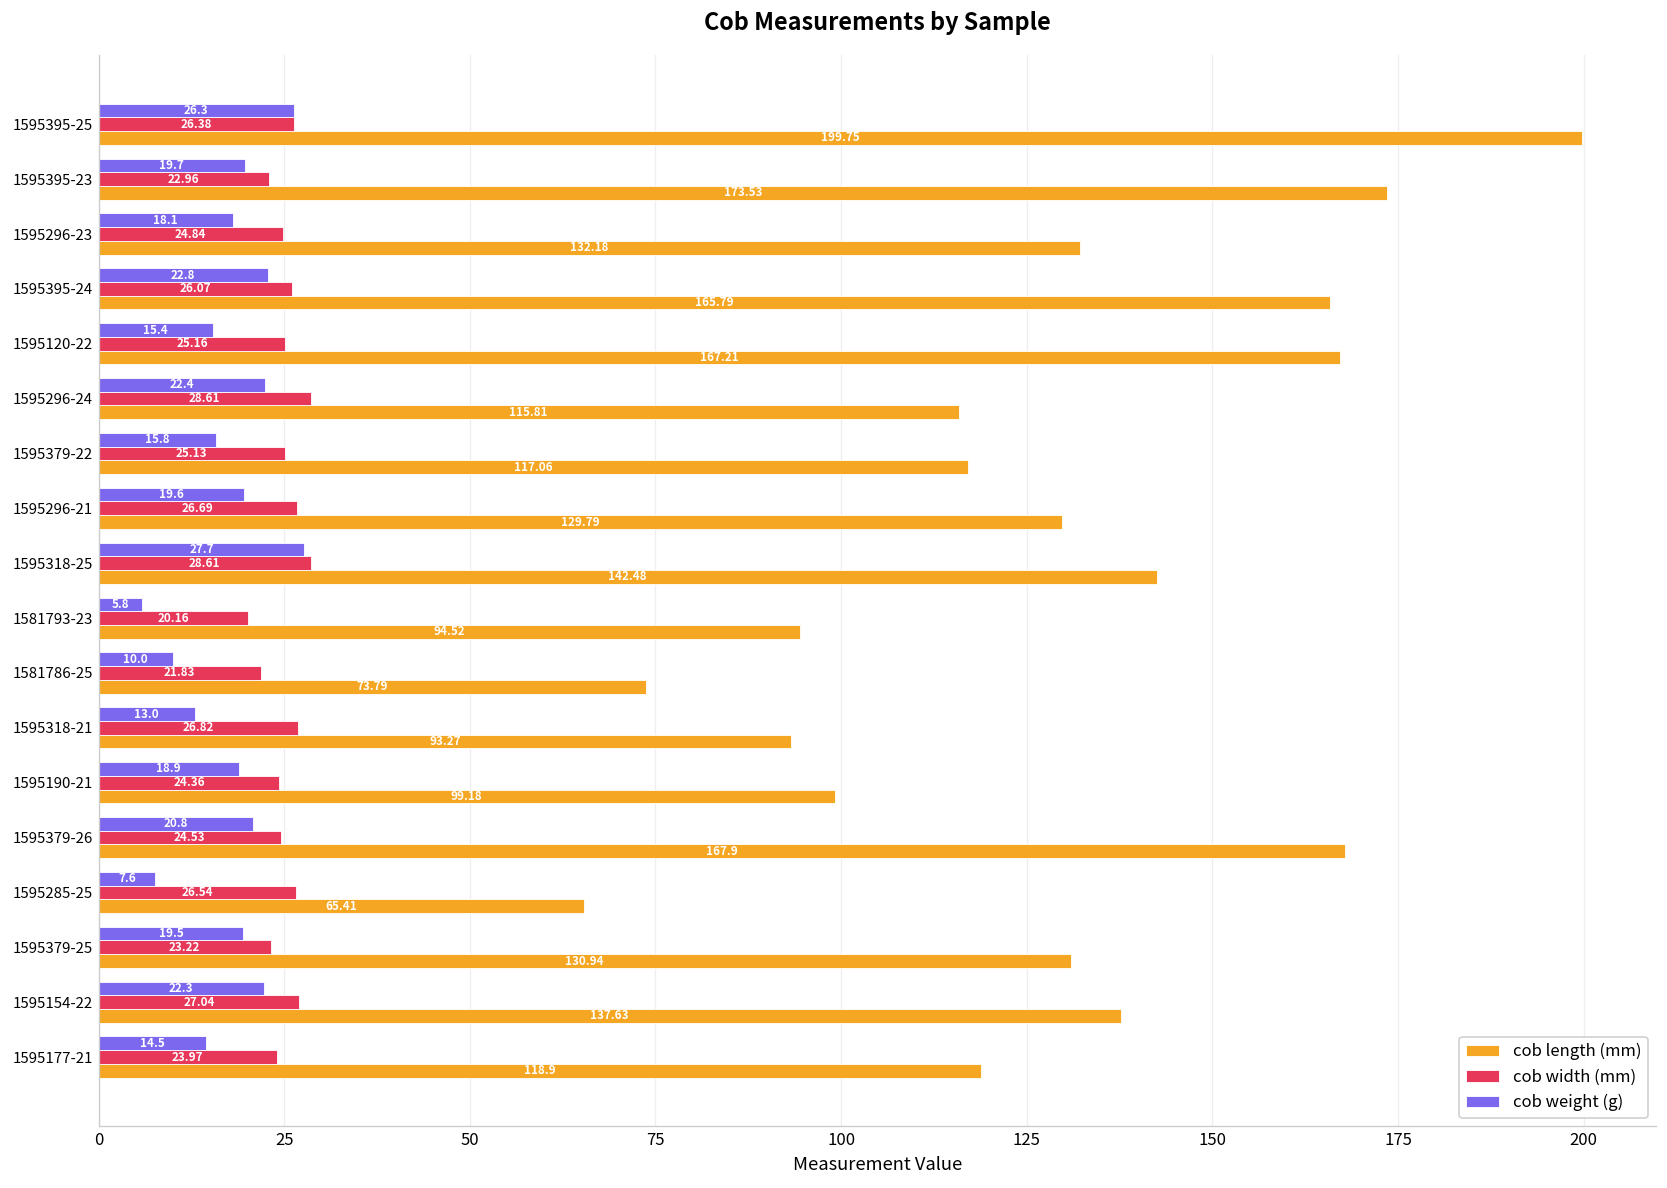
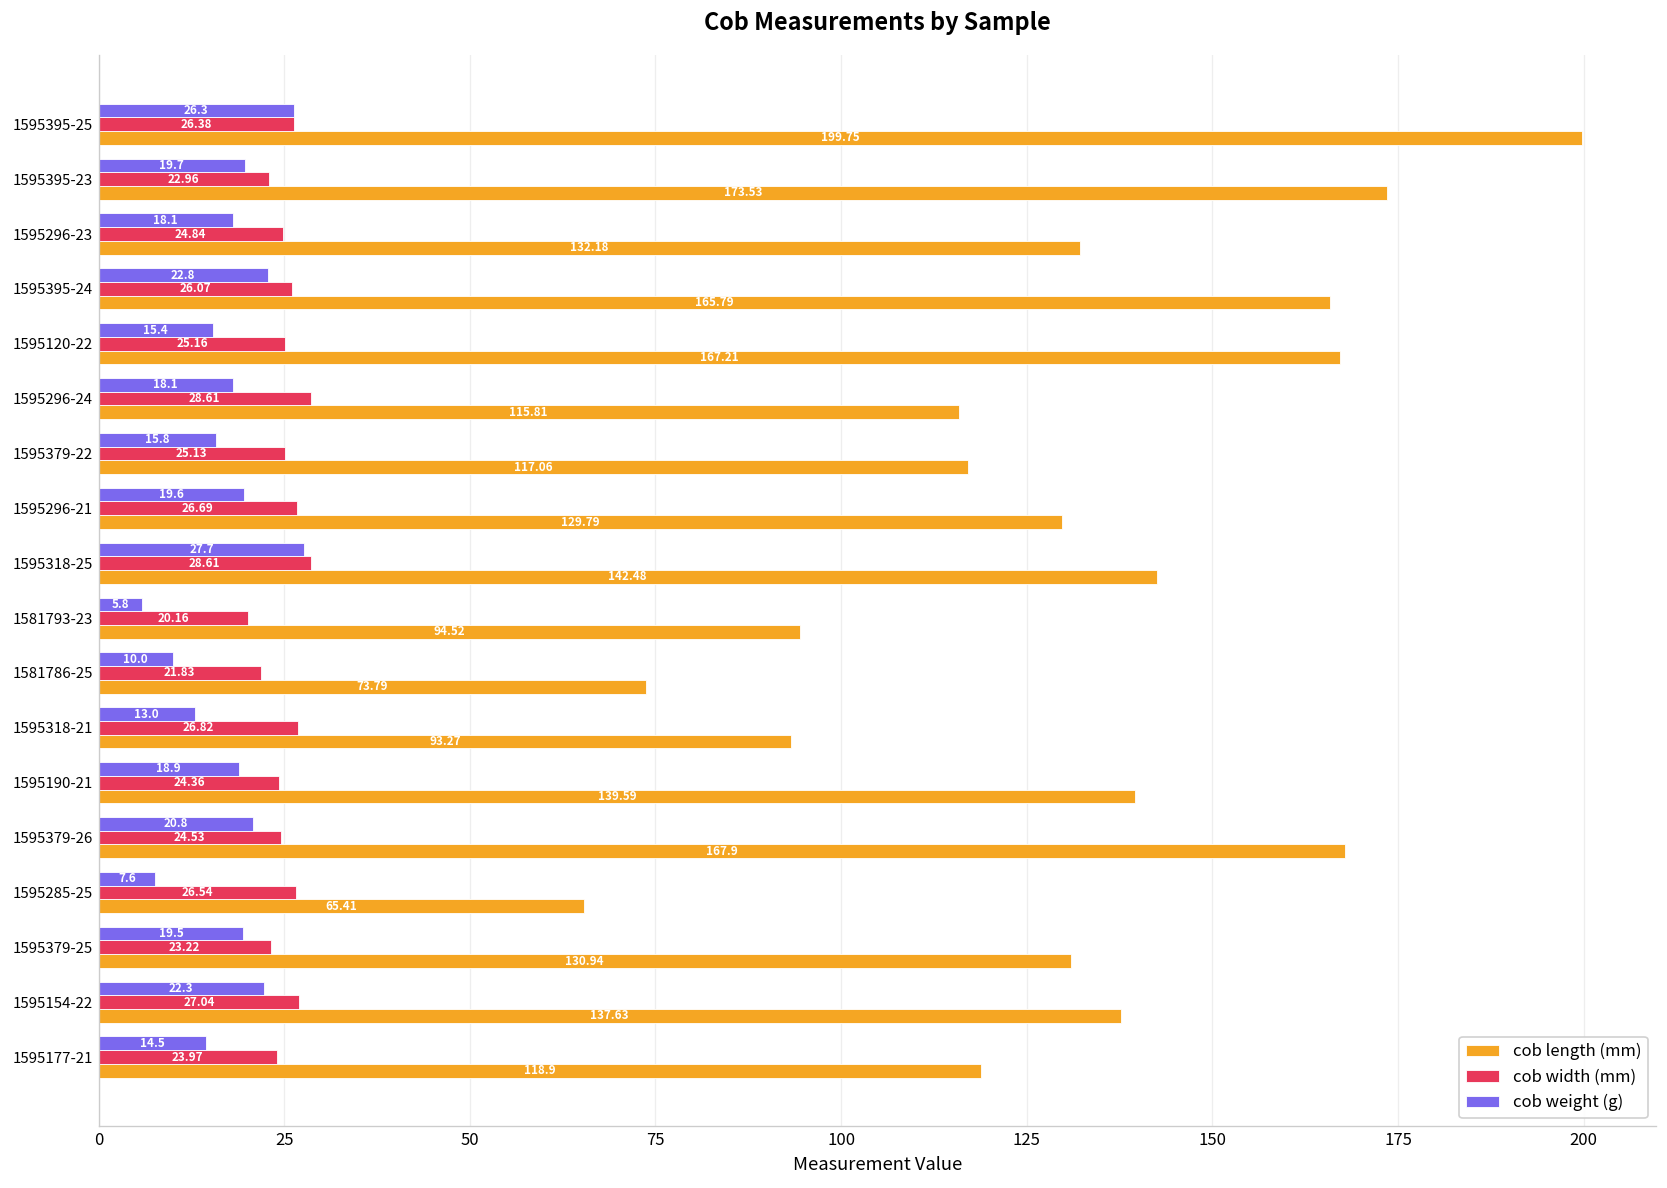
  {
    "cob length (mm)": {
      "1595395-25": 199.75,
      "1595395-23": 173.53,
      "1595296-23": 132.18,
      "1595395-24": 165.79,
      "1595120-22": 167.21,
      "1595296-24": 115.81,
      "1595379-22": 117.06,
      "1595296-21": 129.79,
      "1595318-25": 142.48,
      "1581793-23": 94.52,
      "1581786-25": 73.79,
      "1595318-21": 93.27,
-     "1595190-21": 99.18,
+     "1595190-21": 139.59,
      "1595379-26": 167.9,
      "1595285-25": 65.41,
      "1595379-25": 130.94,
      "1595154-22": 137.63,
      "1595177-21": 118.9
    },
    "cob width (mm)": {
      "1595395-25": 26.38,
      "1595395-23": 22.96,
      "1595296-23": 24.84,
      "1595395-24": 26.07,
      "1595120-22": 25.16,
      "1595296-24": 28.61,
      "1595379-22": 25.13,
      "1595296-21": 26.69,
      "1595318-25": 28.61,
      "1581793-23": 20.16,
      "1581786-25": 21.83,
      "1595318-21": 26.82,
      "1595190-21": 24.36,
      "1595379-26": 24.53,
      "1595285-25": 26.54,
      "1595379-25": 23.22,
      "1595154-22": 27.04,
      "1595177-21": 23.97
    },
    "cob weight (g)": {
      "1595395-25": 26.3,
      "1595395-23": 19.7,
      "1595296-23": 18.1,
      "1595395-24": 22.8,
      "1595120-22": 15.4,
-     "1595296-24": 22.4,
+     "1595296-24": 18.1,
      "1595379-22": 15.8,
      "1595296-21": 19.6,
      "1595318-25": 27.7,
      "1581793-23": 5.8,
      "1581786-25": 10.0,
      "1595318-21": 13.0,
      "1595190-21": 18.9,
      "1595379-26": 20.8,
      "1595285-25": 7.6,
      "1595379-25": 19.5,
      "1595154-22": 22.3,
      "1595177-21": 14.5
    }
  }
